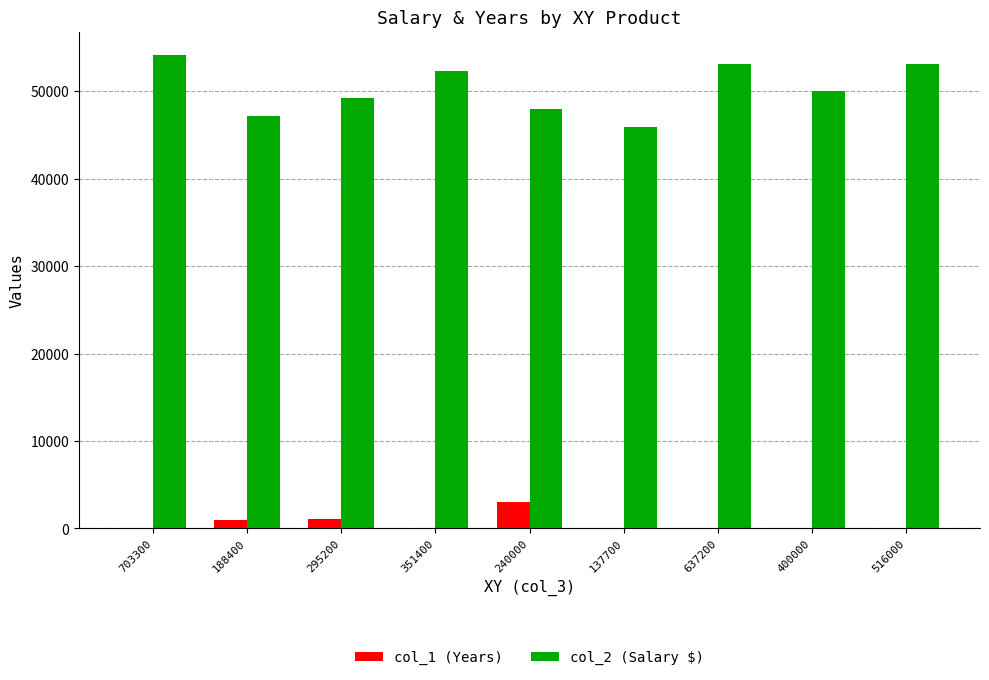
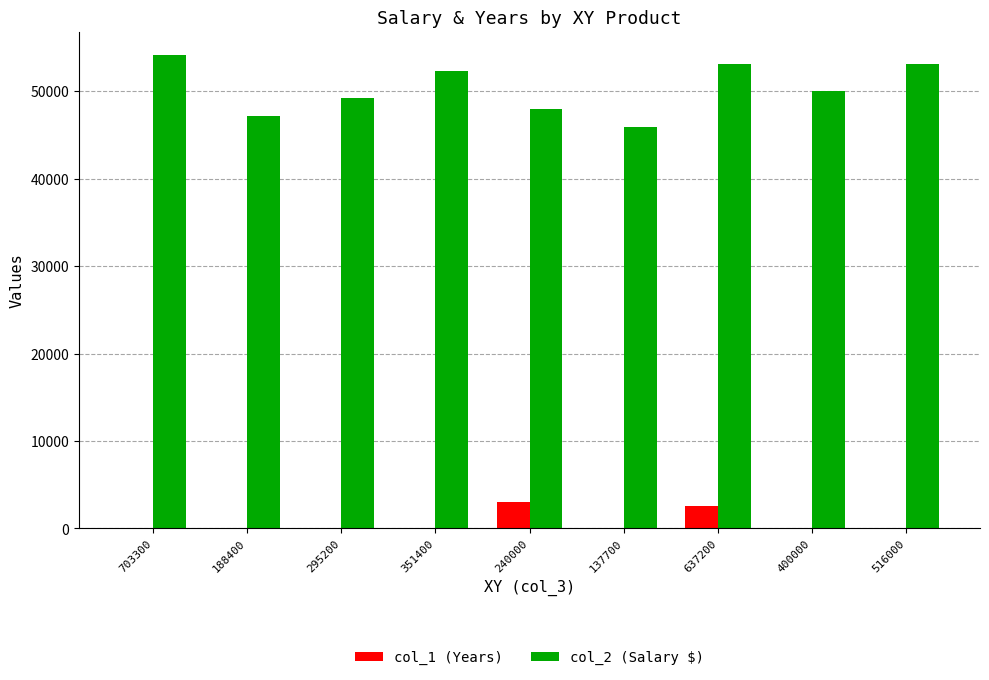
  {
    "col_1 (Years)": {
-     "188400": 1000,
-     "295200": 1000,
+     "188400": 0,
+     "295200": 0,
      "240000": 3000,
-     "637200": 0
+     "637200": 3000
    },
    "col_2 (Salary $)": {
      "703300": 54000,
      "188400": 47000,
      "295200": 49000,
      "351400": 52000,
      "240000": 48000,
      "137700": 46000,
      "637200": 53000,
      "400000": 50000,
      "516000": 53000
    }
  }
